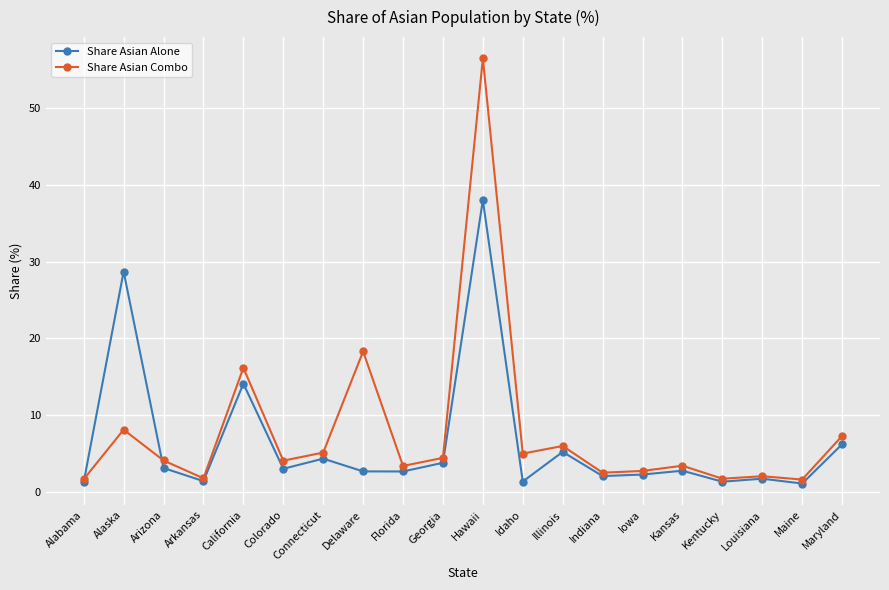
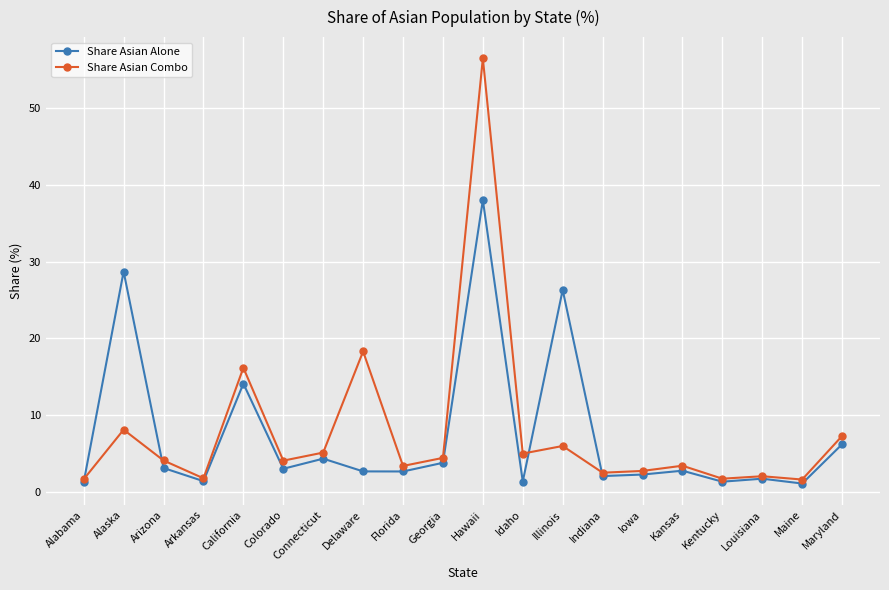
  {
    "Share Asian Alone": {
      "Alabama": 1,
      "Alaska": 29,
      "Arizona": 3,
      "Arkansas": 1,
      "California": 14,
      "Colorado": 3,
      "Connecticut": 4,
      "Delaware": 3,
      "Florida": 3,
      "Georgia": 4,
      "Hawaii": 38,
      "Idaho": 1,
-     "Illinois": 5,
+     "Illinois": 26,
      "Indiana": 2,
      "Iowa": 2,
      "Kansas": 3,
      "Kentucky": 1,
      "Maine": 1,
      "Maryland": 6
    },
    "Share Asian Combo": {
      "Alabama": 2,
      "Alaska": 8,
      "Arizona": 4,
      "Arkansas": 2,
      "California": 16,
      "Colorado": 4,
      "Connecticut": 5,
      "Delaware": 18,
      "Florida": 3,
      "Georgia": 4,
      "Hawaii": 56,
      "Idaho": 5,
      "Illinois": 6,
      "Indiana": 3,
      "Iowa": 3,
      "Kansas": 3,
      "Kentucky": 2,
      "Maine": 2,
      "Maryland": 7
    }
  }
